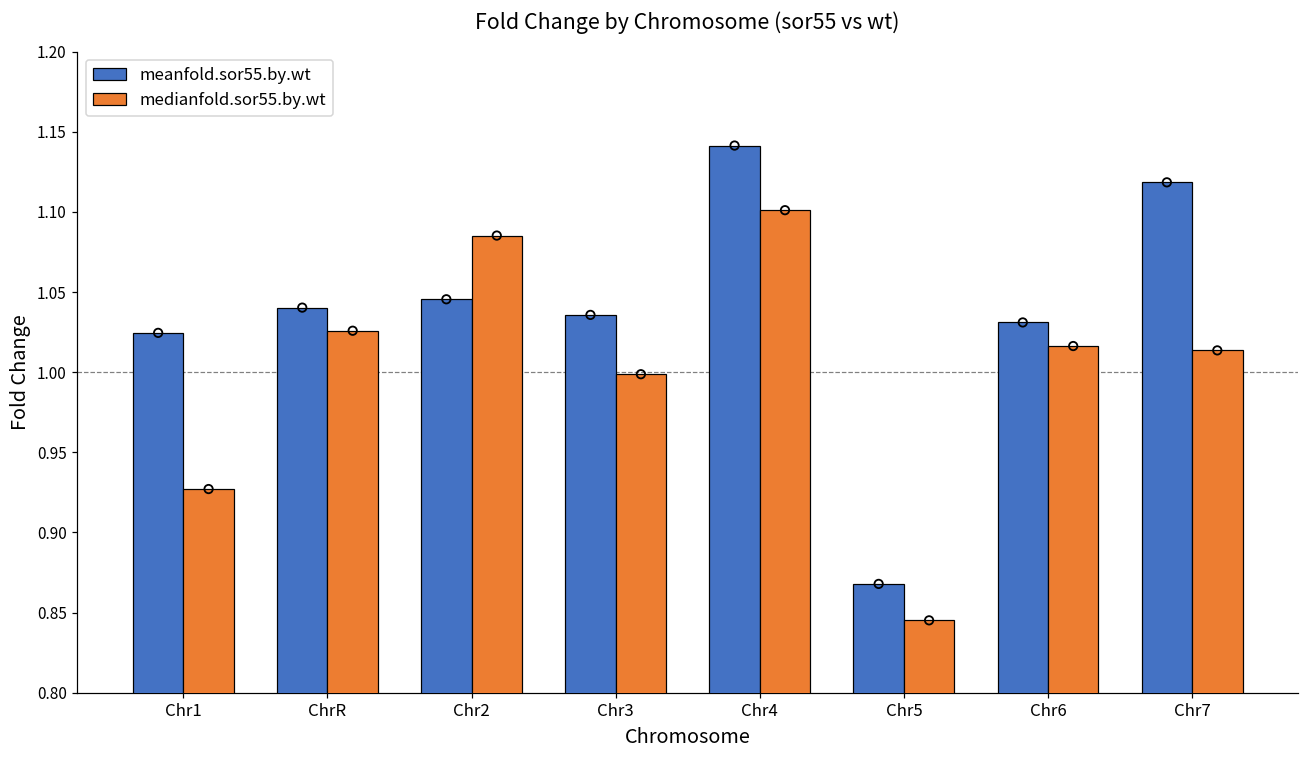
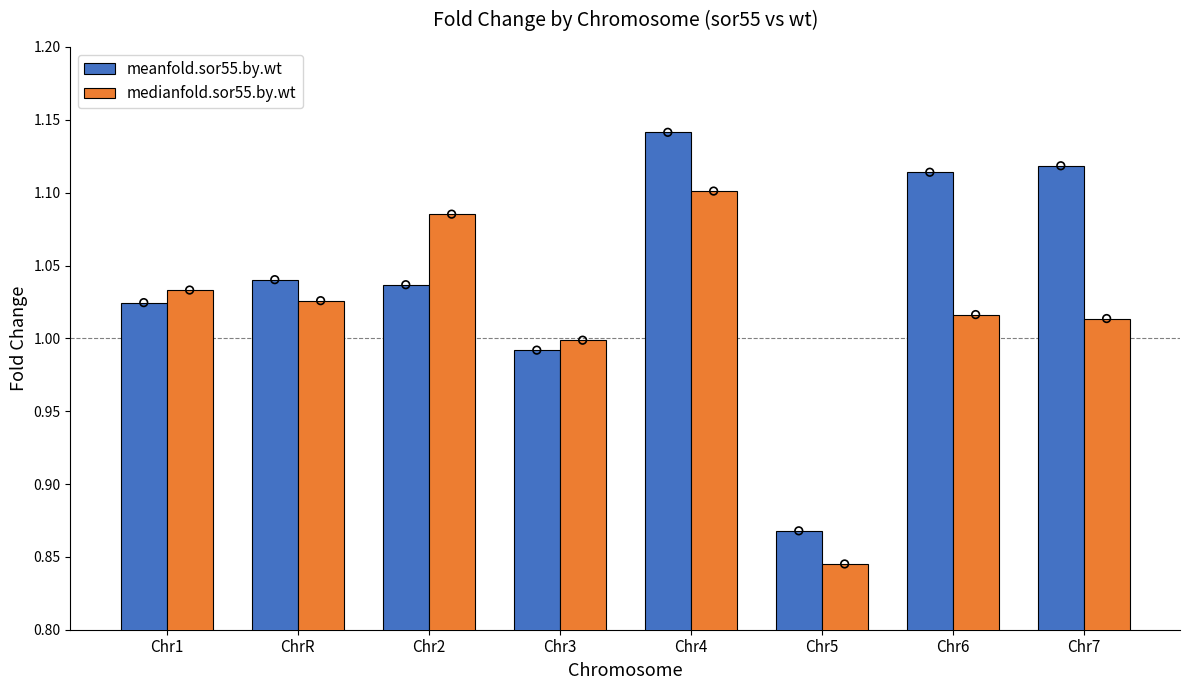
  {
    "meanfold.sor55.by.wt": {
      "Chr1": 1.025,
      "ChrR": 1.040,
-     "Chr2": 1.046,
-     "Chr3": 1.036,
+     "Chr2": 1.037,
+     "Chr3": 0.992,
      "Chr4": 1.141,
      "Chr5": 0.868,
-     "Chr6": 1.031,
+     "Chr6": 1.114,
      "Chr7": 1.118
    },
    "medianfold.sor55.by.wt": {
-     "Chr1": 0.927,
+     "Chr1": 1.033,
      "ChrR": 1.026,
      "Chr2": 1.085,
      "Chr3": 0.999,
      "Chr4": 1.101,
      "Chr5": 0.845,
      "Chr6": 1.016,
      "Chr7": 1.014
    }
  }
